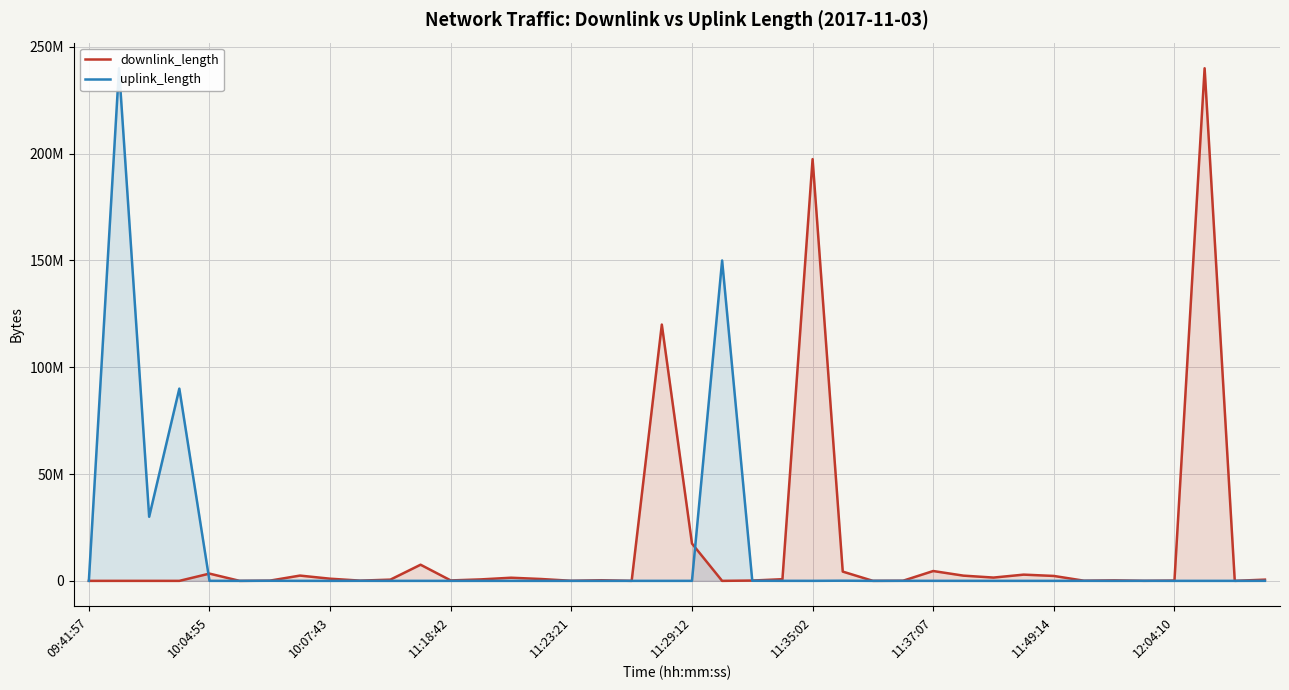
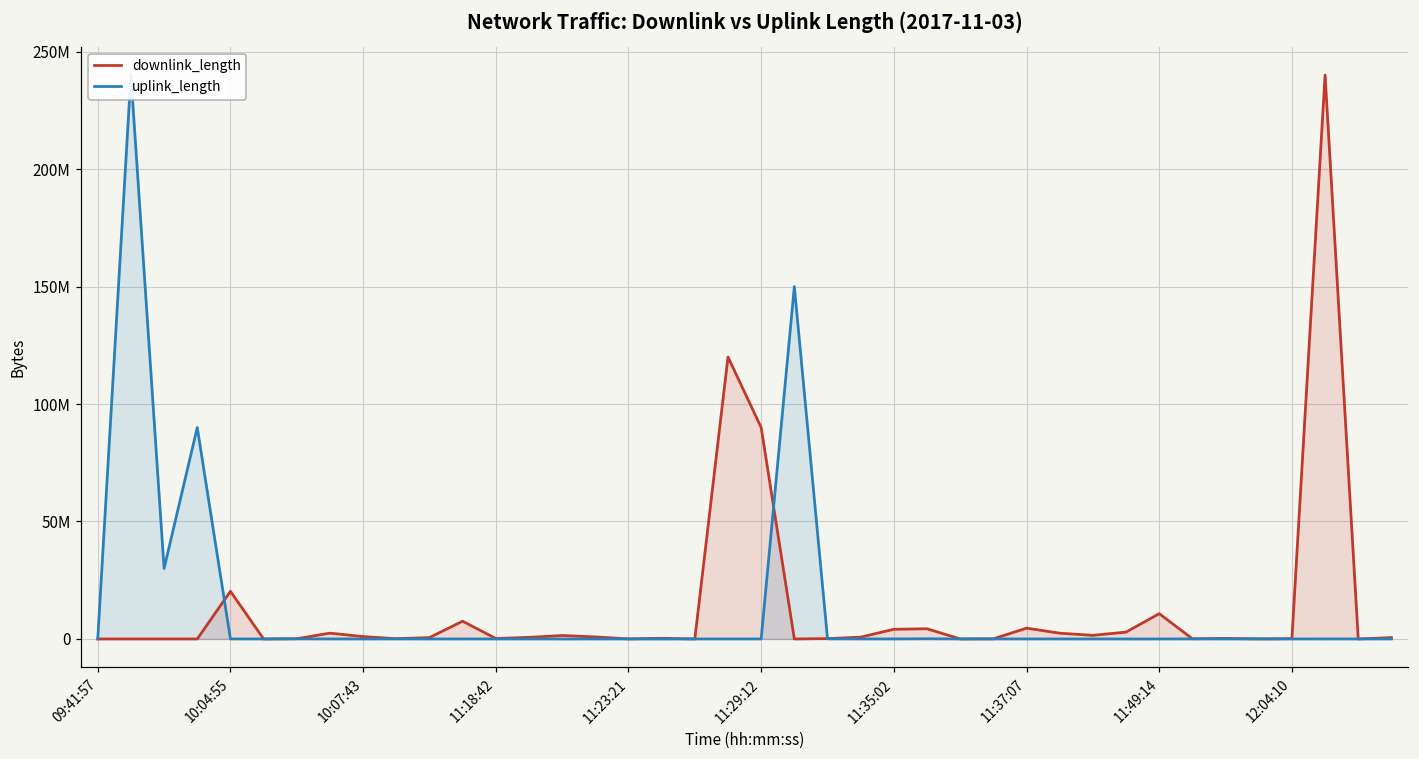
  {
    "downlink_length": {
-     "10:04:55": 3000000,
-     "11:29:12": 17000000,
-     "11:35:02": 197000000,
-     "11:49:14": 2000000
+     "10:04:55": 20000000,
+     "11:29:12": 90000000,
+     "11:35:02": 4000000,
+     "11:49:14": 11000000
    },
    "uplink_length": {
      "10:04:55": 0,
      "11:29:12": 0,
      "11:35:02": 0,
      "11:49:14": 0
    }
  }
